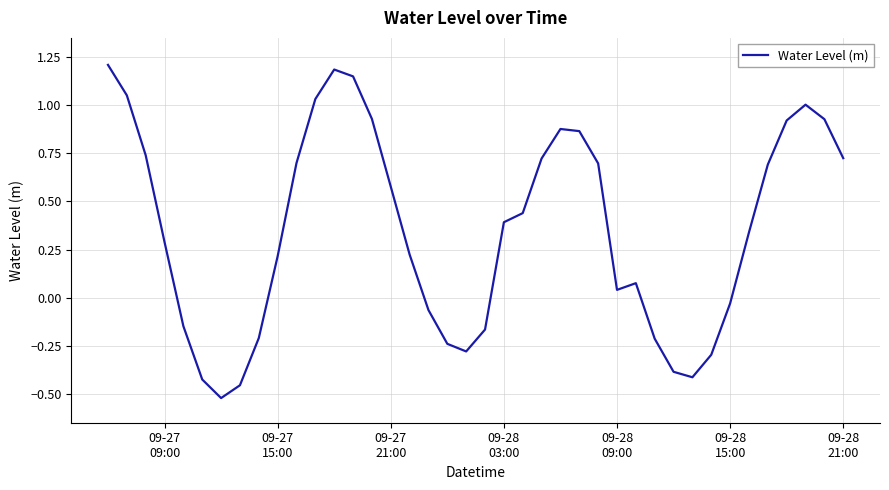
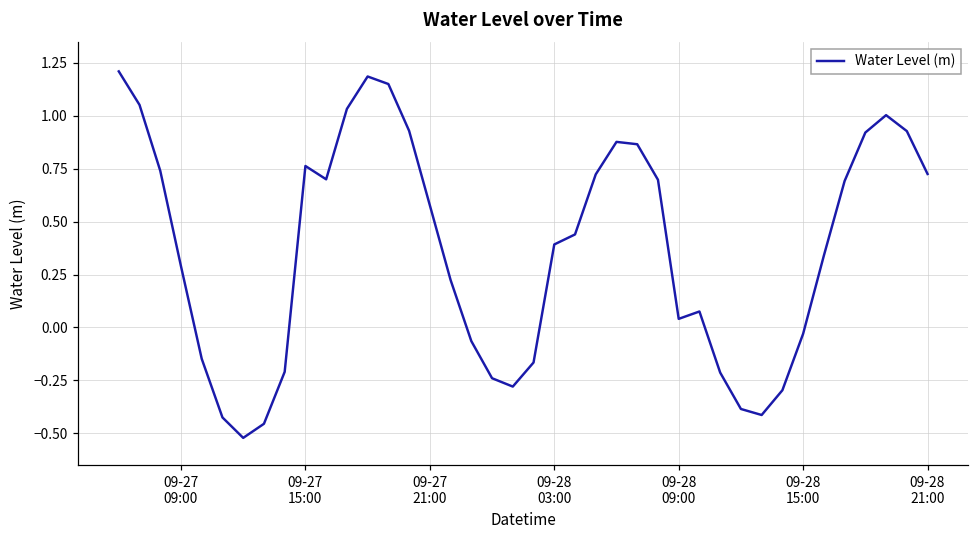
  {
    "09-27 09:00": 0.29,
-   "09-27 15:00": 0.22,
+   "09-27 15:00": 0.76,
    "09-27 21:00": 0.58,
    "09-28 03:00": 0.39,
    "09-28 09:00": 0.04,
    "09-28 15:00": -0.03,
    "09-28 21:00": 0.72
  }
